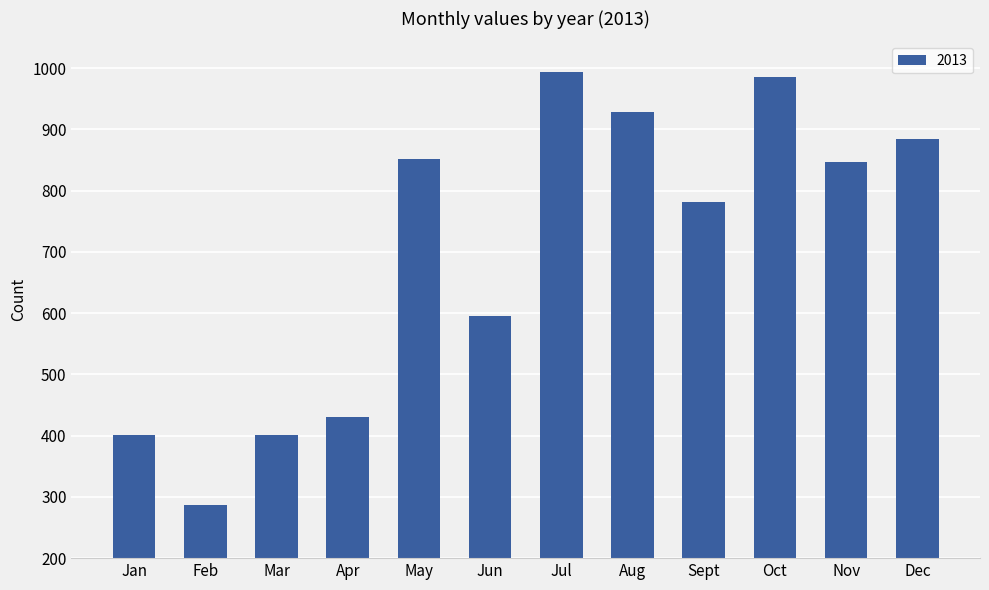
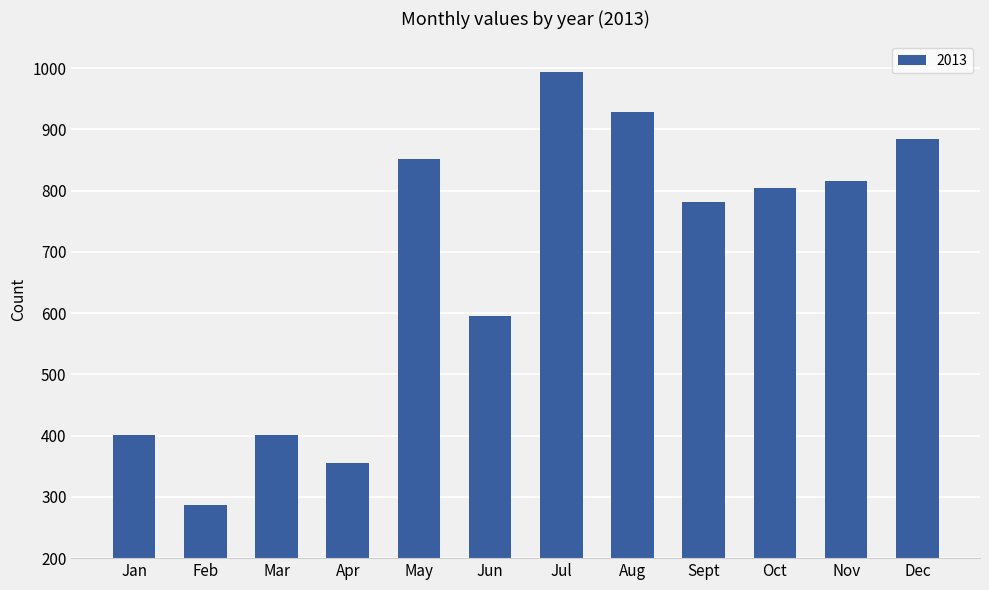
  {
    "Jan": 400,
    "Feb": 290,
    "Mar": 400,
-   "Apr": 430,
+   "Apr": 360,
    "May": 850,
    "Jun": 600,
    "Jul": 990,
    "Aug": 930,
    "Sept": 780,
-   "Oct": 990,
-   "Nov": 850,
+   "Oct": 800,
+   "Nov": 820,
    "Dec": 890
  }
